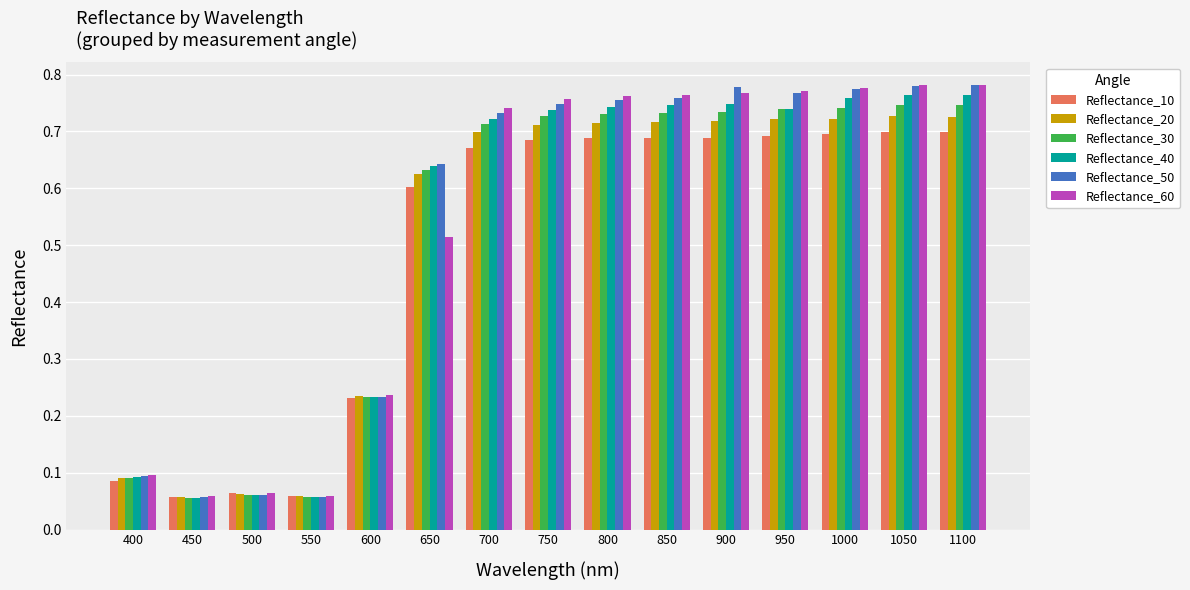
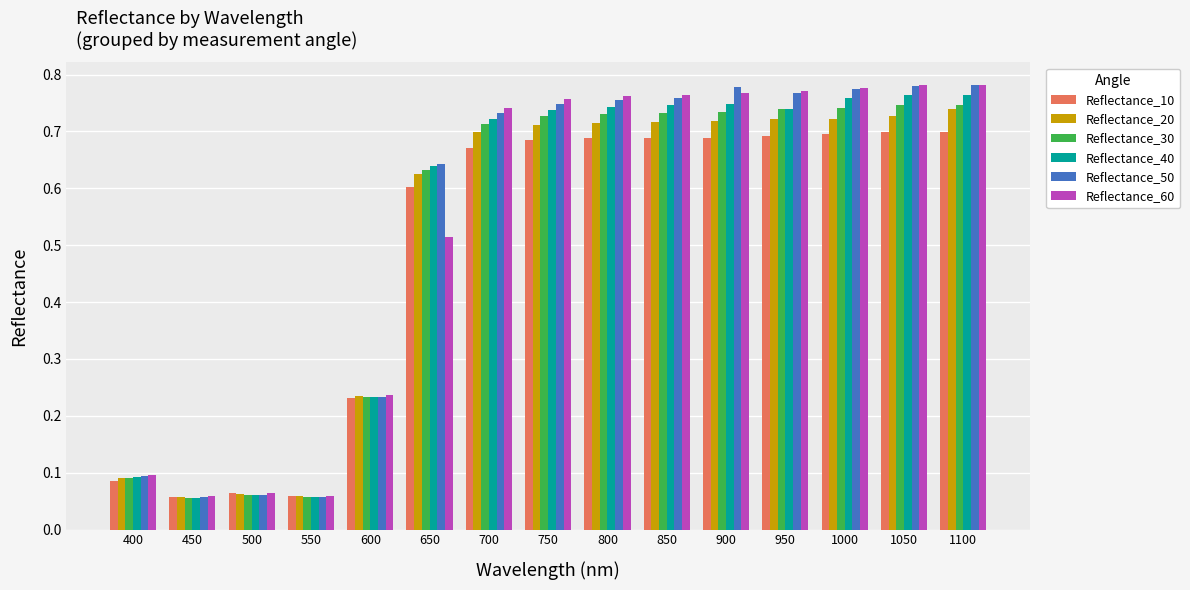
  {
    "Reflectance_10": {
      "400": 0.09,
      "450": 0.06,
      "500": 0.06,
      "550": 0.06,
      "600": 0.23,
      "650": 0.60,
      "700": 0.67,
      "750": 0.68,
      "800": 0.69,
      "850": 0.69,
      "900": 0.69,
      "950": 0.69,
      "1000": 0.70,
      "1050": 0.70,
      "1100": 0.70
    },
    "Reflectance_20": {
      "400": 0.09,
      "450": 0.06,
      "500": 0.06,
      "550": 0.06,
      "600": 0.23,
      "650": 0.62,
      "700": 0.70,
      "750": 0.71,
      "800": 0.72,
      "850": 0.72,
      "900": 0.72,
      "950": 0.72,
      "1000": 0.72,
      "1050": 0.73,
-     "1100": 0.73
+     "1100": 0.74
    },
    "Reflectance_30": {
      "400": 0.09,
      "450": 0.06,
      "500": 0.06,
      "550": 0.06,
      "600": 0.23,
      "650": 0.63,
      "700": 0.71,
      "750": 0.73,
      "800": 0.73,
      "850": 0.73,
      "900": 0.73,
      "950": 0.74,
      "1000": 0.74,
      "1050": 0.75,
      "1100": 0.75
    },
    "Reflectance_40": {
      "400": 0.09,
      "450": 0.06,
      "500": 0.06,
      "550": 0.06,
      "600": 0.23,
      "650": 0.64,
      "700": 0.72,
      "750": 0.74,
      "800": 0.74,
      "850": 0.75,
      "900": 0.75,
      "950": 0.74,
      "1000": 0.76,
      "1050": 0.76,
      "1100": 0.76
    },
    "Reflectance_50": {
      "400": 0.09,
      "450": 0.06,
      "500": 0.06,
      "550": 0.06,
      "600": 0.23,
      "650": 0.64,
      "700": 0.73,
      "750": 0.75,
      "800": 0.75,
      "850": 0.76,
      "900": 0.78,
      "950": 0.77,
      "1000": 0.77,
      "1050": 0.78,
      "1100": 0.78
    },
    "Reflectance_60": {
      "400": 0.10,
      "450": 0.06,
      "500": 0.06,
      "550": 0.06,
      "600": 0.24,
      "650": 0.51,
      "700": 0.74,
      "750": 0.76,
      "800": 0.76,
      "850": 0.76,
      "900": 0.77,
      "950": 0.77,
      "1000": 0.78,
      "1050": 0.78,
      "1100": 0.78
    }
  }
